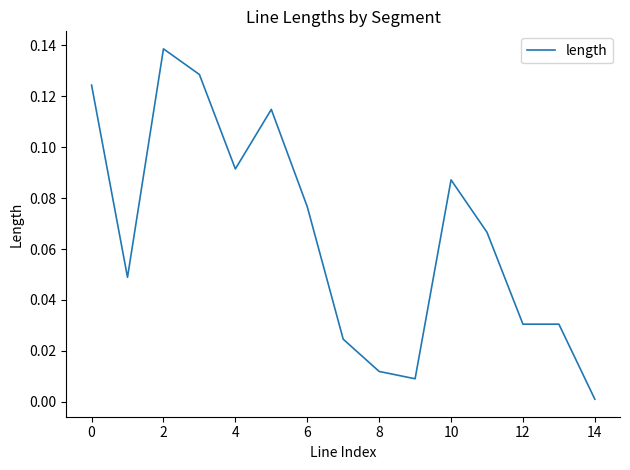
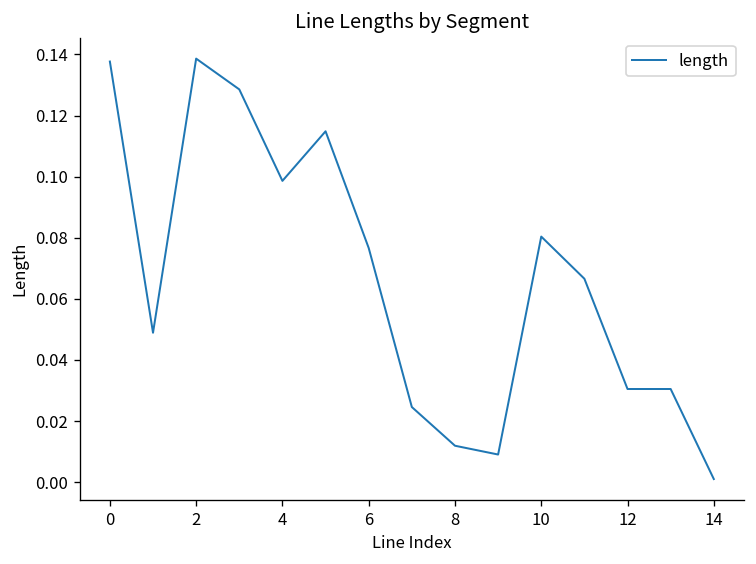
  {
-   "0": 0.124,
+   "0": 0.138,
    "2": 0.139,
-   "4": 0.091,
+   "4": 0.099,
    "6": 0.077,
    "8": 0.012,
-   "10": 0.087,
+   "10": 0.080,
    "12": 0.030,
    "14": 0.001
  }
